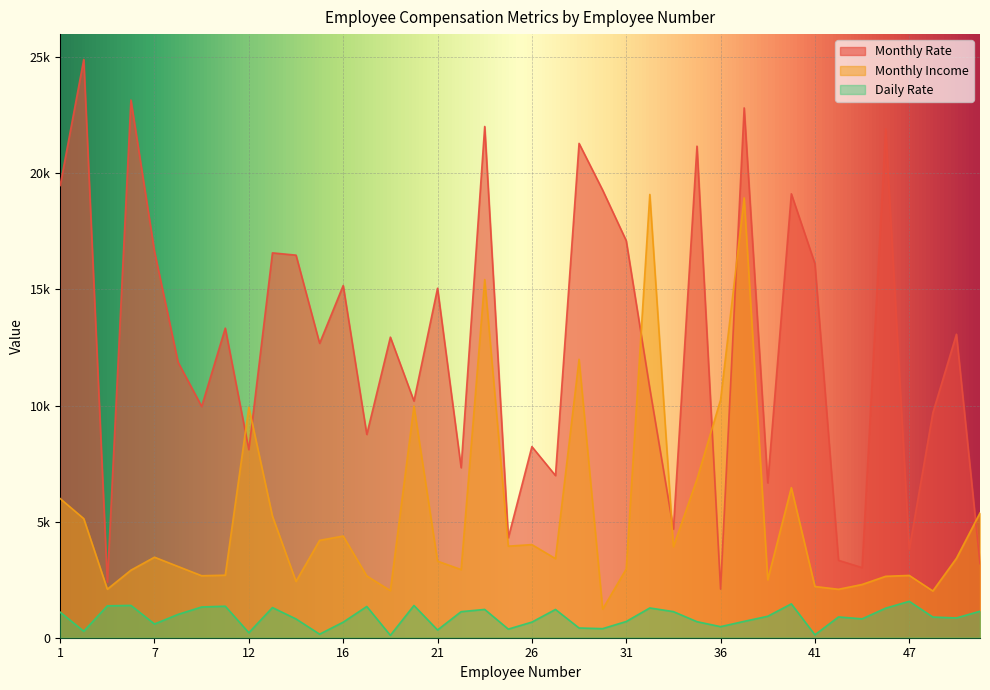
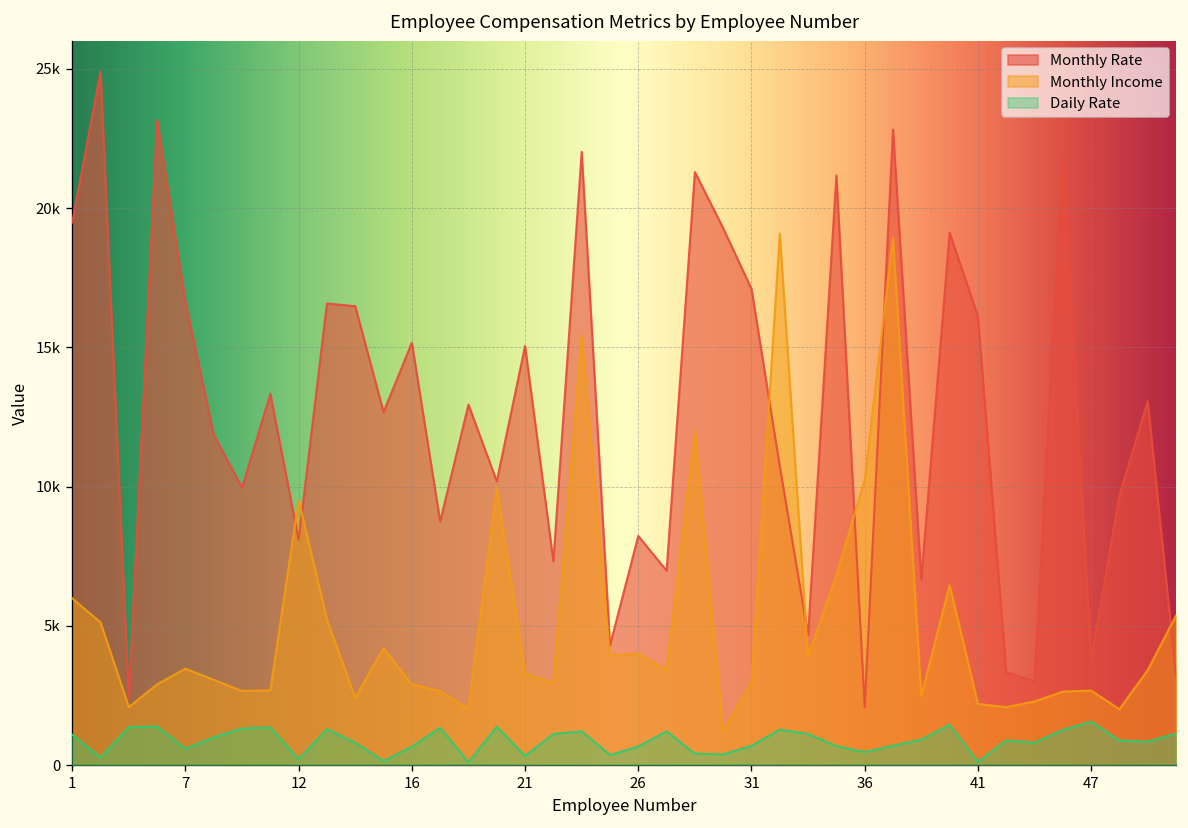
  {
    "Monthly Rate": {
      "12": 8100,
      "16": 15200,
      "36": 2100,
      "41": 16100,
      "47": 3800
    },
    "Monthly Income": {
-     "12": 9900,
-     "16": 4400,
+     "12": 9500,
+     "16": 2900,
      "36": 10200,
      "41": 2200,
      "47": 2700
    },
    "Daily Rate": {
      "12": 200,
      "16": 700,
      "36": 500,
      "41": 100,
      "47": 1600
    }
  }
